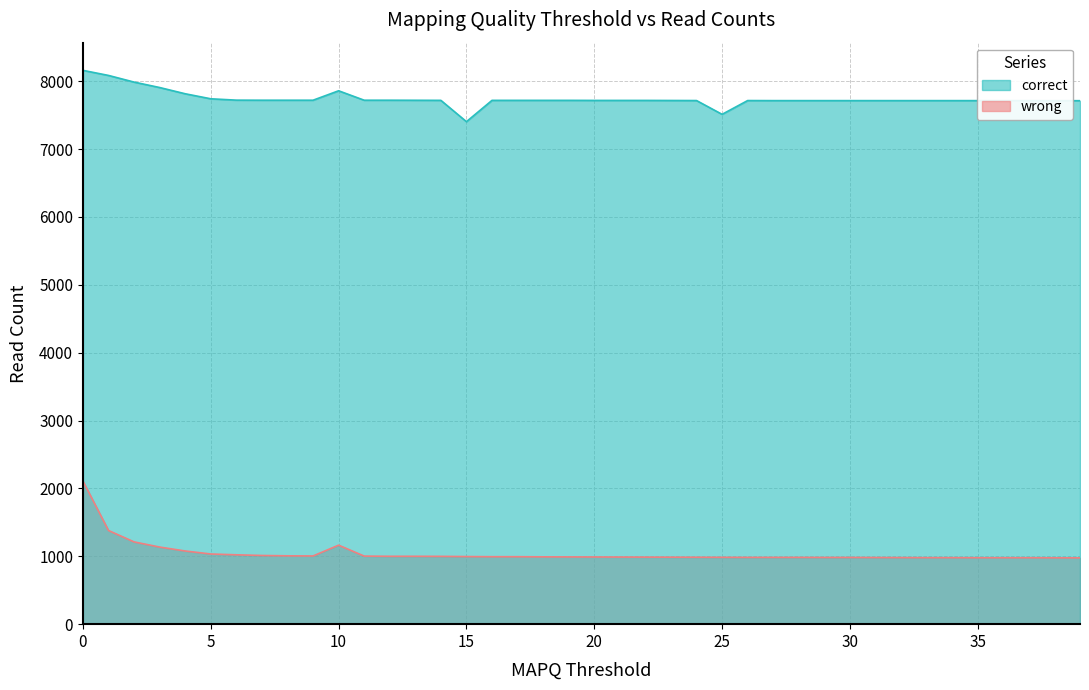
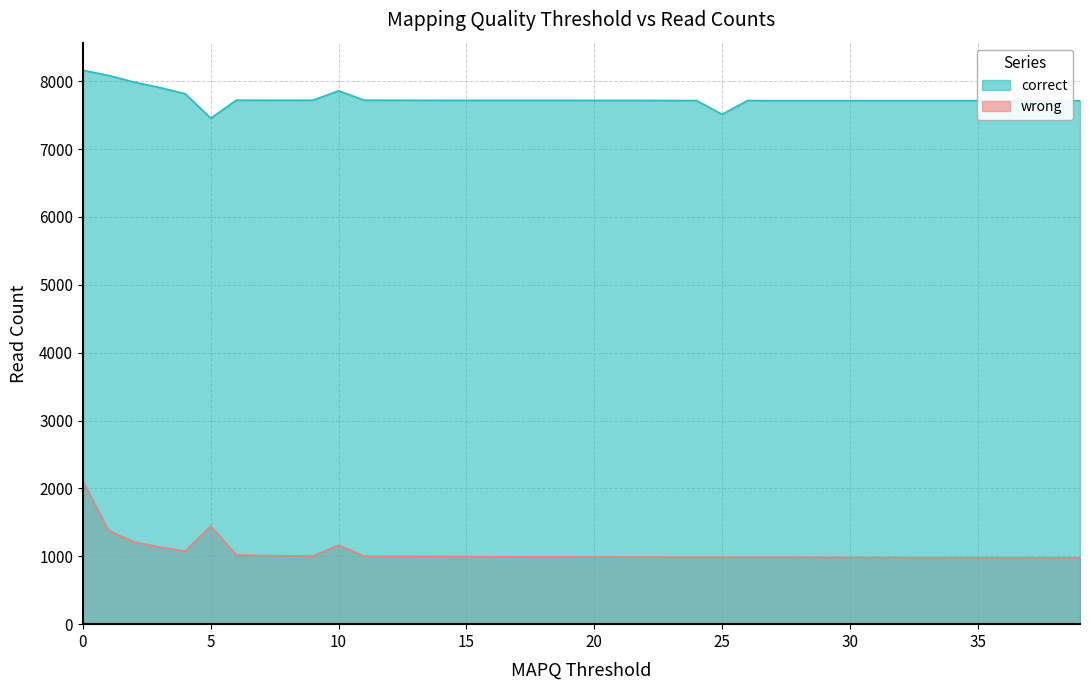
  {
    "wrong": {
      "0": 2100,
-     "5": 1000,
+     "5": 1400,
      "10": 1200,
      "15": 1000,
      "20": 1000,
      "25": 1000,
      "30": 1000,
      "35": 1000
    },
    "correct": {
      "0": 8200,
-     "5": 7700,
+     "5": 7500,
      "10": 7900,
-     "15": 7400,
+     "15": 7700,
      "20": 7700,
      "25": 7500,
      "30": 7700
    }
  }
